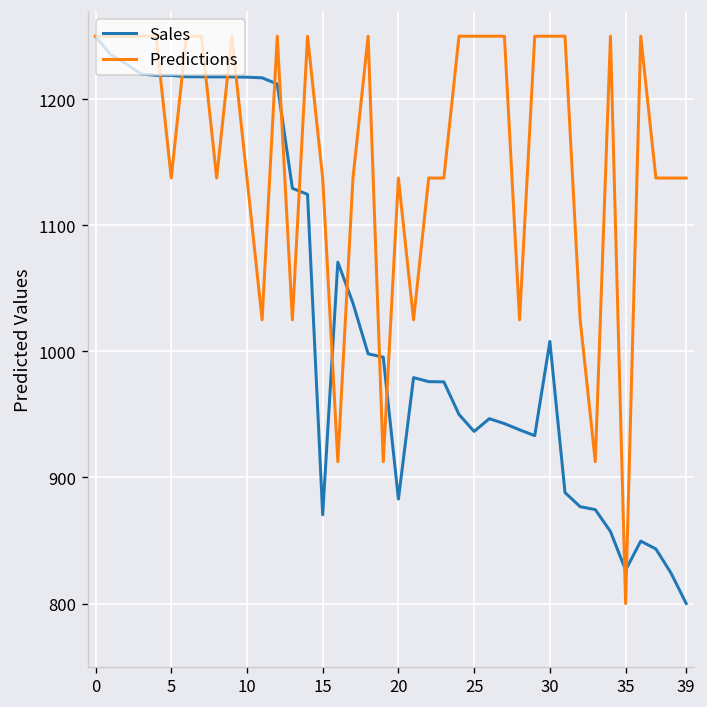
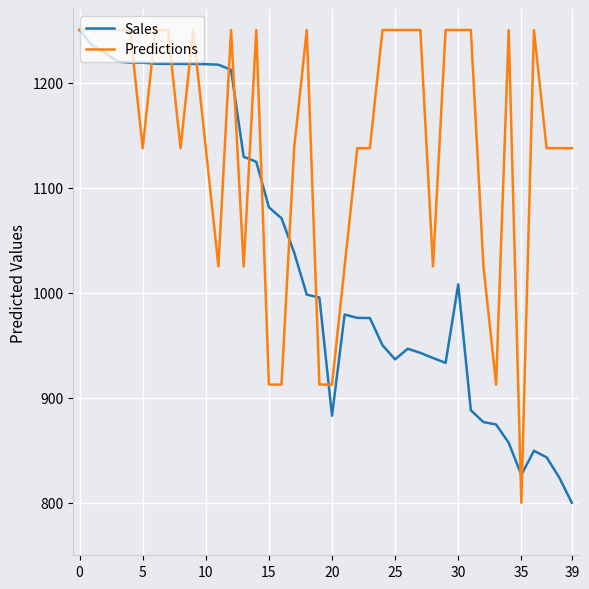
  {
    "Sales": {
      "5": 1219,
      "10": 1217,
-     "15": 870,
+     "15": 1081,
      "20": 883,
      "25": 936,
      "30": 1008,
      "35": 826,
      "39": 800
    },
    "Predictions": {
      "5": 1138,
      "10": 1138,
-     "15": 1138,
-     "20": 1138,
+     "15": 913,
+     "20": 913,
      "25": 1250,
      "30": 1250,
      "35": 800,
      "39": 1138
    }
  }
